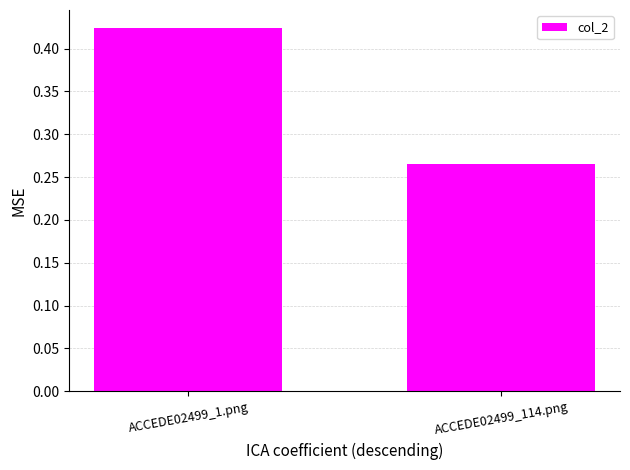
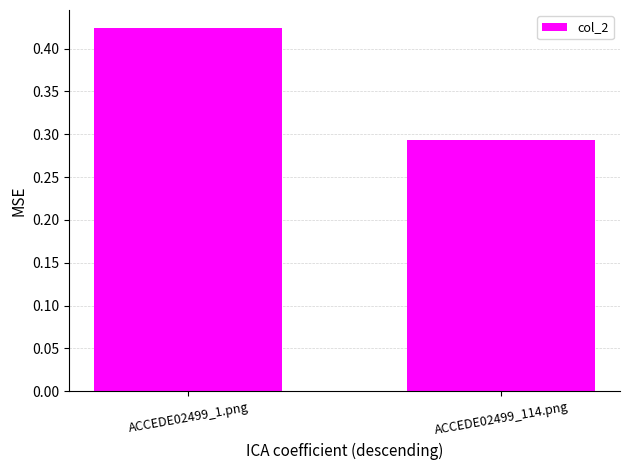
  {
    "ACCEDE02499_1.png": 0.42,
-   "ACCEDE02499_114.png": 0.27
+   "ACCEDE02499_114.png": 0.29
  }
